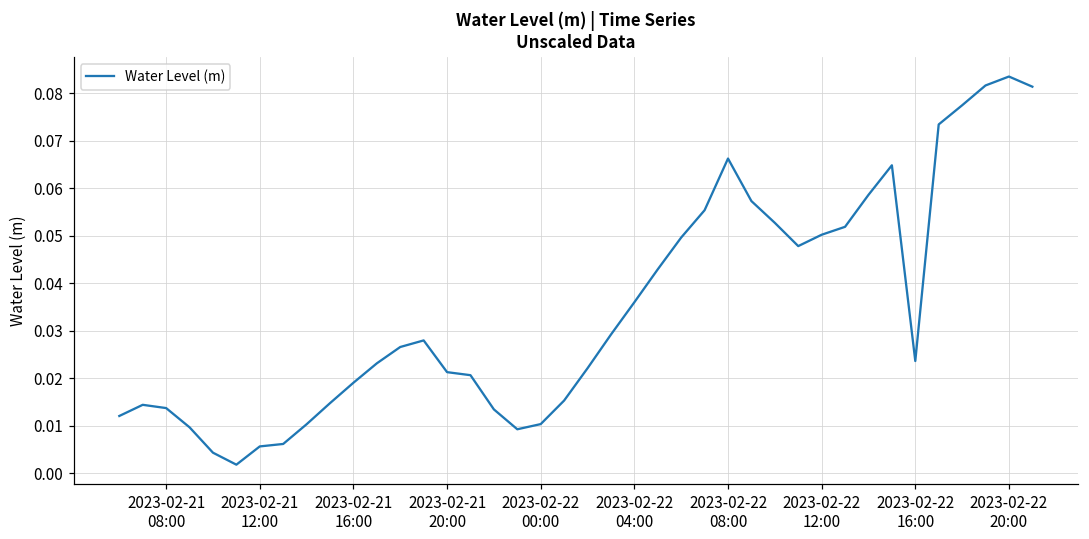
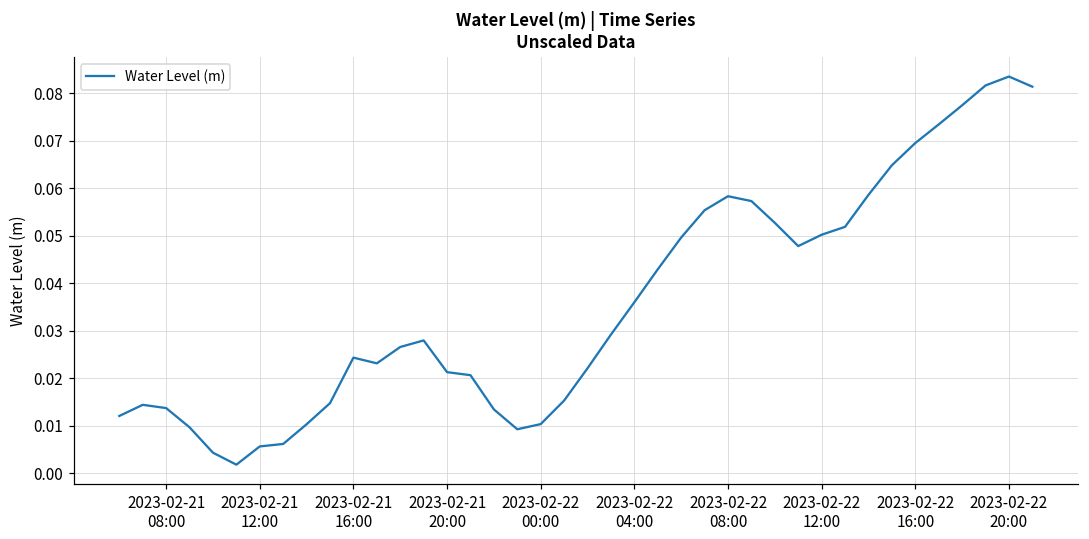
  {
    "2023-02-21 08:00": 0.014,
    "2023-02-21 12:00": 0.006,
-   "2023-02-21 16:00": 0.019,
+   "2023-02-21 16:00": 0.024,
    "2023-02-21 20:00": 0.021,
    "2023-02-22 00:00": 0.010,
    "2023-02-22 04:00": 0.036,
-   "2023-02-22 08:00": 0.066,
+   "2023-02-22 08:00": 0.058,
    "2023-02-22 12:00": 0.050,
-   "2023-02-22 16:00": 0.024,
+   "2023-02-22 16:00": 0.070,
    "2023-02-22 20:00": 0.084
  }
